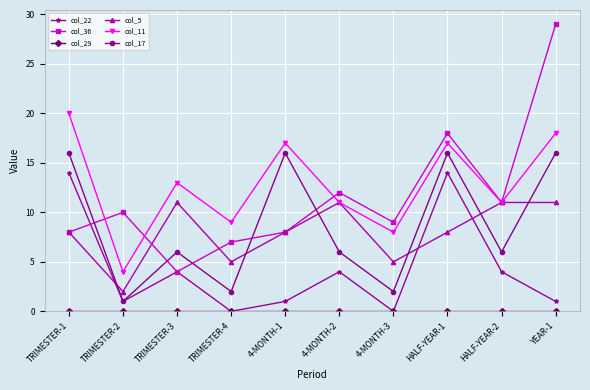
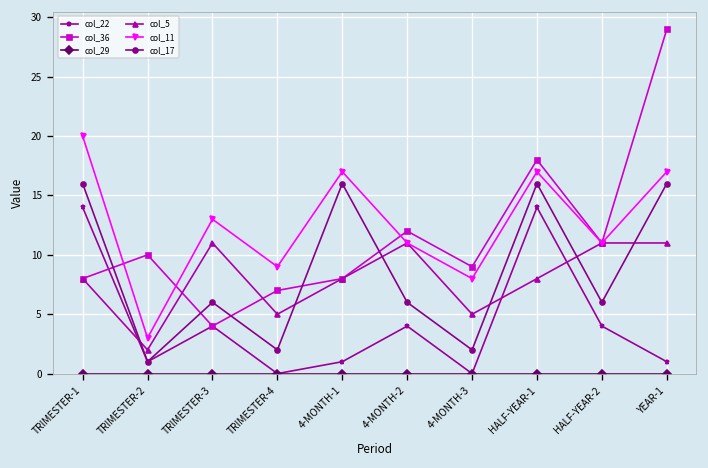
  {
    "col_11": {
      "TRIMESTER-1": 20,
-     "TRIMESTER-2": 4,
+     "TRIMESTER-2": 3,
      "TRIMESTER-3": 13,
      "TRIMESTER-4": 9,
      "4-MONTH-1": 17,
      "4-MONTH-3": 8,
      "HALF-YEAR-1": 17,
-     "YEAR-1": 18
+     "YEAR-1": 17
    }
  }
